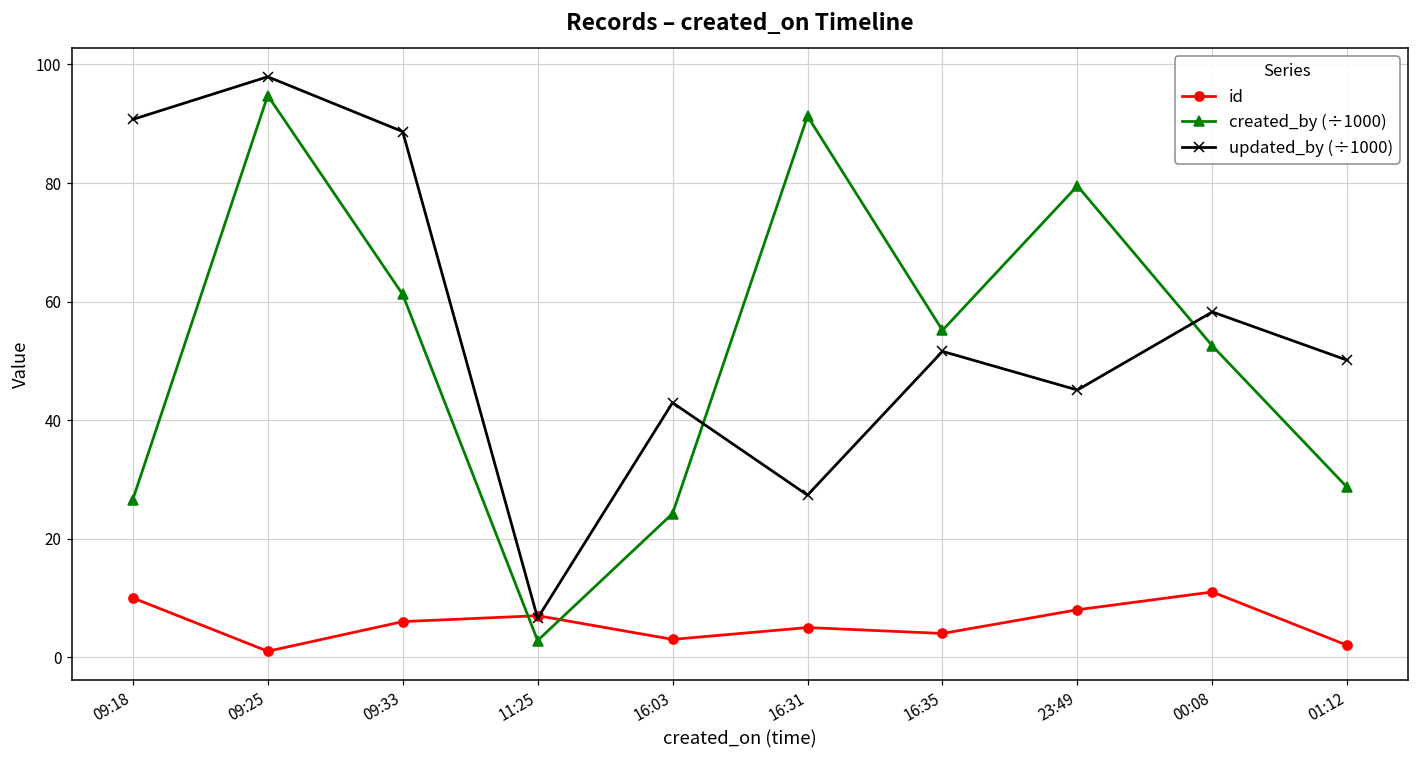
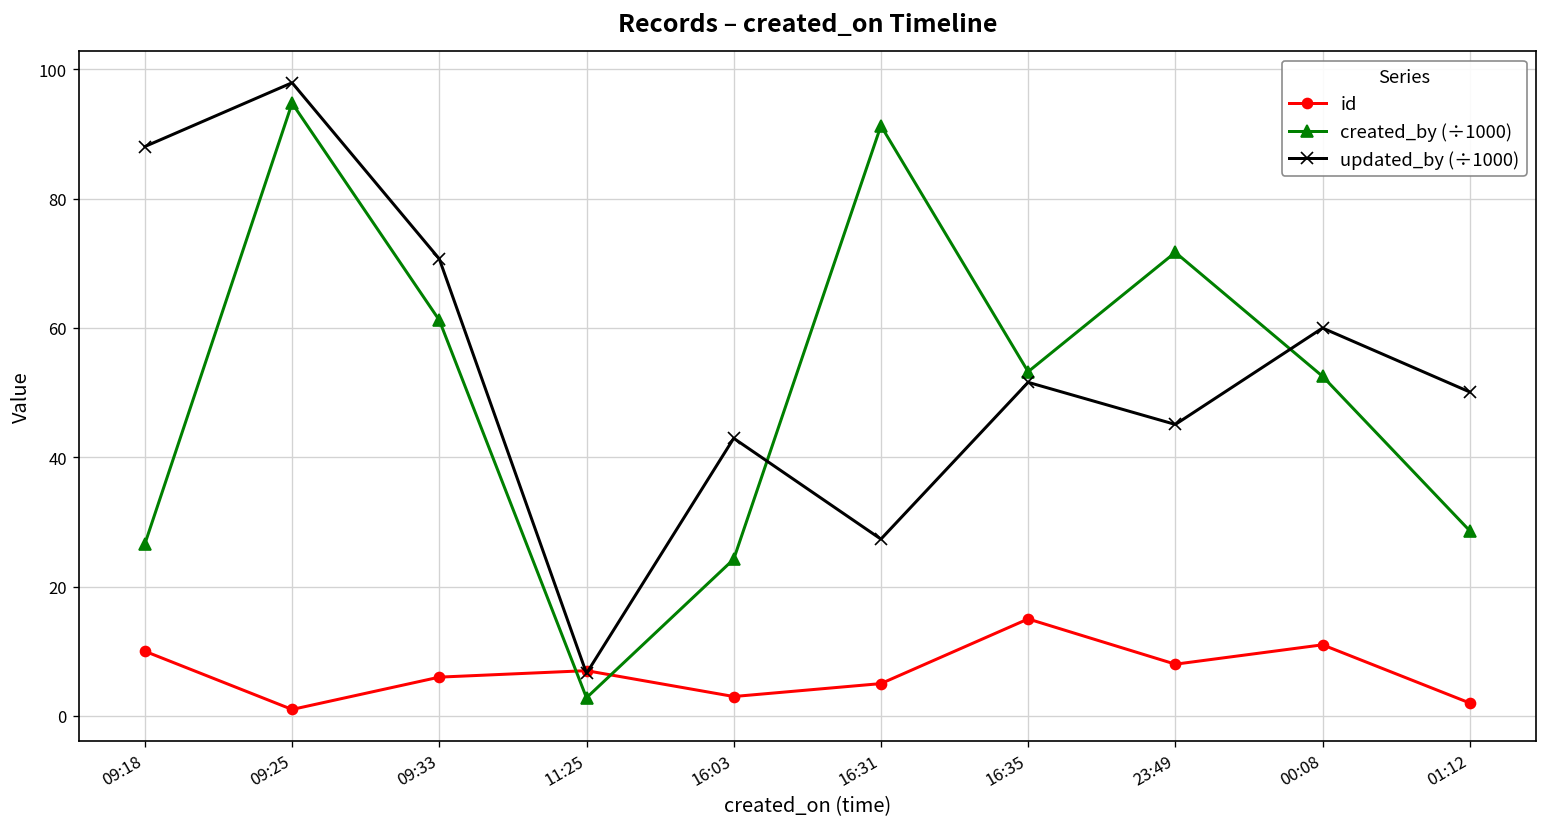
  {
    "id": {
      "09:18": 10,
      "09:25": 1,
      "09:33": 6,
      "16:03": 3,
      "16:31": 5,
-     "16:35": 4,
+     "16:35": 15,
      "23:49": 8,
      "00:08": 11,
      "01:12": 2
    },
    "created_by (÷1000)": {
      "09:18": 27,
      "09:25": 95,
      "09:33": 61,
      "11:25": 3,
      "16:03": 24,
      "16:31": 91,
-     "16:35": 55,
-     "23:49": 80,
+     "16:35": 53,
+     "23:49": 72,
      "00:08": 53,
      "01:12": 29
    },
    "updated_by (÷1000)": {
-     "09:18": 91,
+     "09:18": 88,
      "09:25": 98,
-     "09:33": 89,
+     "09:33": 71,
      "16:03": 43,
      "16:31": 27,
      "16:35": 52,
      "23:49": 45,
-     "00:08": 58,
+     "00:08": 60,
      "01:12": 50
    }
  }
